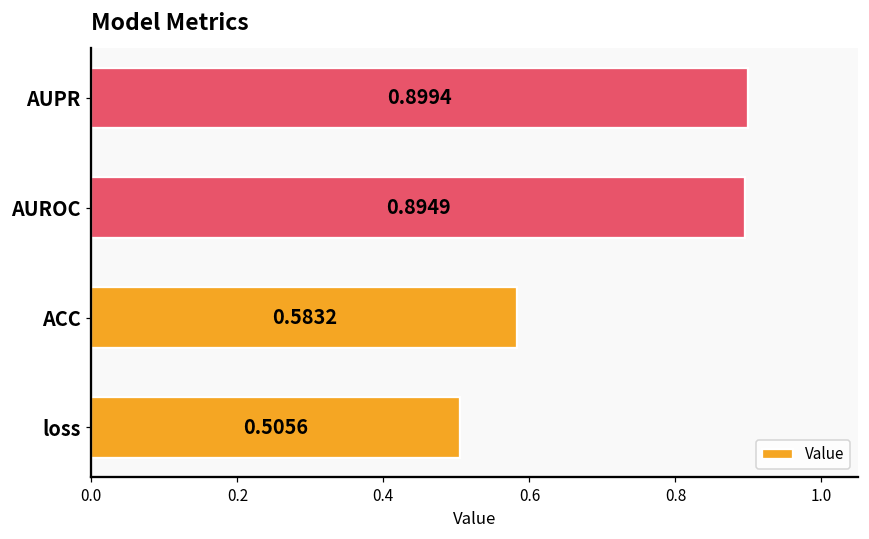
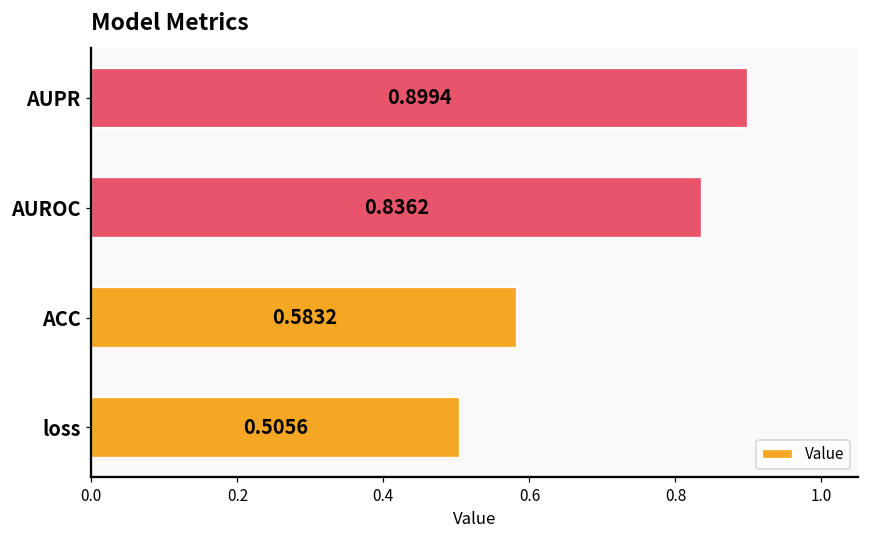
  {
    "AUPR": 0.8994,
-   "AUROC": 0.8949,
+   "AUROC": 0.8362,
    "ACC": 0.5832,
    "loss": 0.5056
  }
